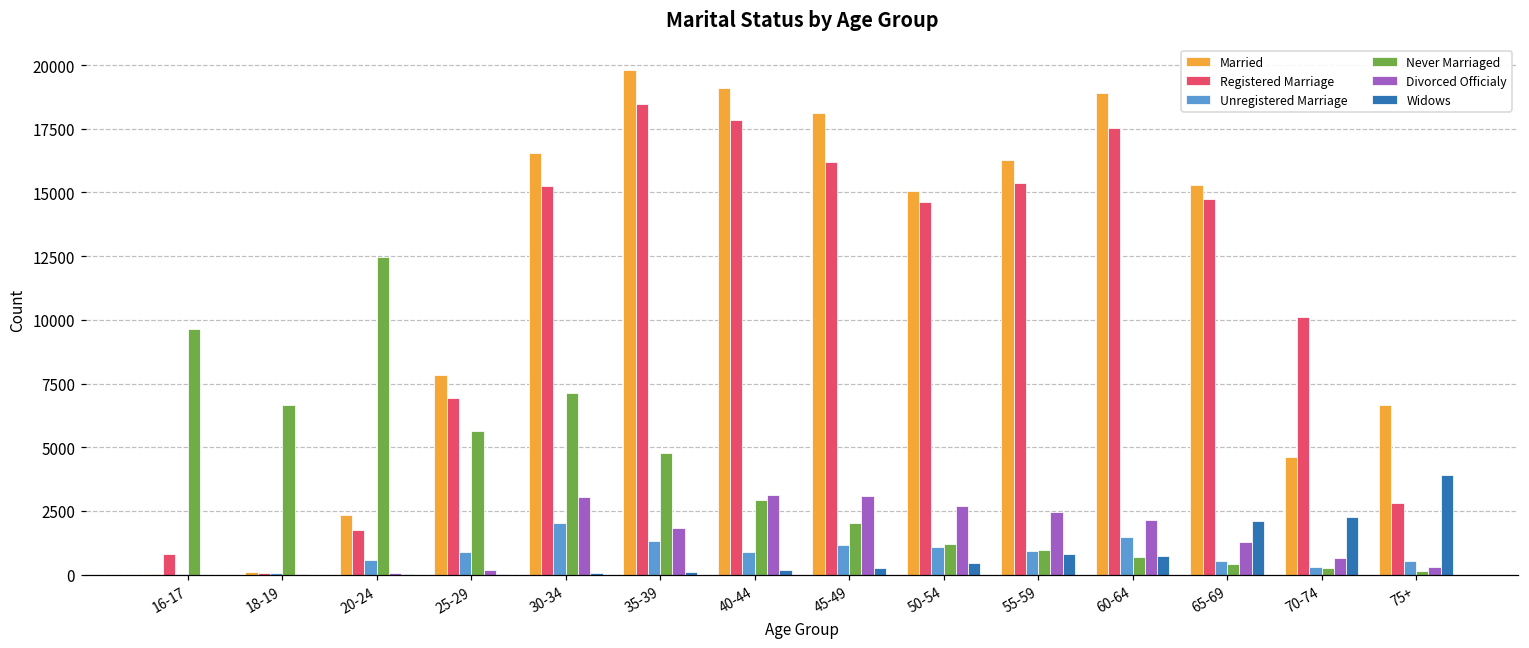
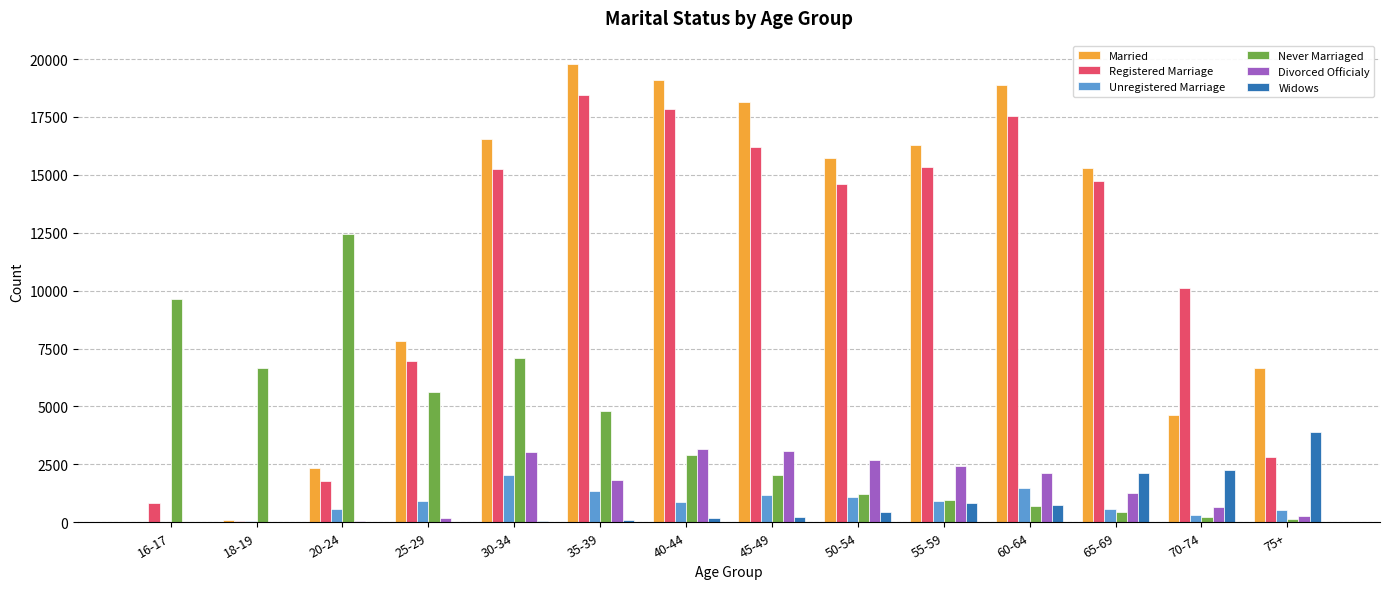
  {
    "Married": {
      "18-19": 100,
      "20-24": 2300,
      "25-29": 7800,
      "30-34": 16600,
      "35-39": 19800,
      "40-44": 19100,
      "45-49": 18100,
-     "50-54": 15100,
+     "50-54": 15700,
      "55-59": 16300,
      "60-64": 18900,
      "65-69": 15300,
      "70-74": 4600,
      "75+": 6700
    },
    "Registered Marriage": {
      "16-17": 800,
      "20-24": 1800,
      "25-29": 6900,
      "30-34": 15300,
      "35-39": 18500,
      "40-44": 17800,
      "45-49": 16200,
      "50-54": 14600,
      "55-59": 15400,
      "60-64": 17500,
      "65-69": 14700,
      "70-74": 10100,
      "75+": 2800
    },
    "Unregistered Marriage": {
      "20-24": 600,
      "25-29": 900,
      "30-34": 2000,
      "35-39": 1300,
      "40-44": 900,
      "45-49": 1200,
      "50-54": 1100,
      "55-59": 900,
      "60-64": 1500,
      "65-69": 600,
      "70-74": 300,
      "75+": 500
    },
    "Never Marriaged": {
      "16-17": 9700,
      "18-19": 6600,
      "20-24": 12500,
      "25-29": 5600,
      "30-34": 7100,
      "35-39": 4800,
      "40-44": 2900,
      "45-49": 2000,
      "50-54": 1200,
      "55-59": 1000,
      "60-64": 700,
      "65-69": 400,
      "70-74": 200,
      "75+": 100
    },
    "Divorced Officialy": {
      "25-29": 200,
      "30-34": 3100,
      "35-39": 1800,
      "40-44": 3100,
      "45-49": 3100,
      "50-54": 2700,
      "55-59": 2500,
      "60-64": 2100,
      "65-69": 1300,
      "70-74": 600,
      "75+": 300
    },
    "Widows": {
      "40-44": 200,
      "45-49": 200,
      "50-54": 500,
      "55-59": 800,
      "60-64": 700,
      "65-69": 2100,
      "70-74": 2200,
      "75+": 3900
    }
  }
